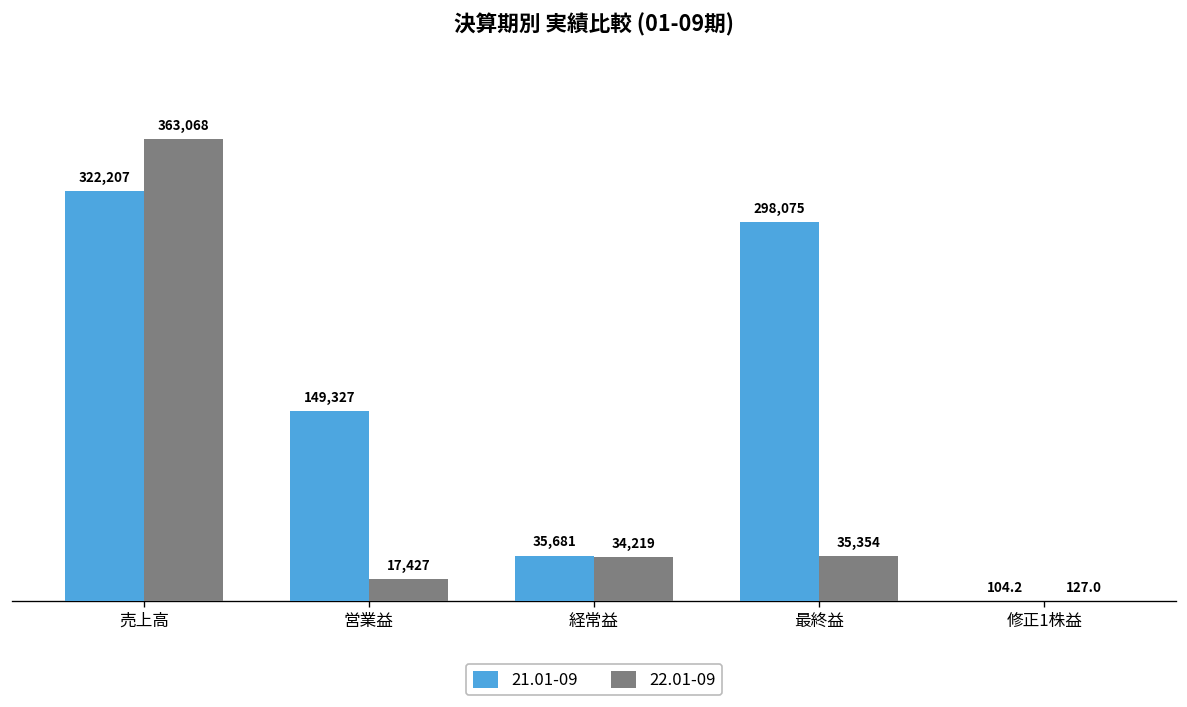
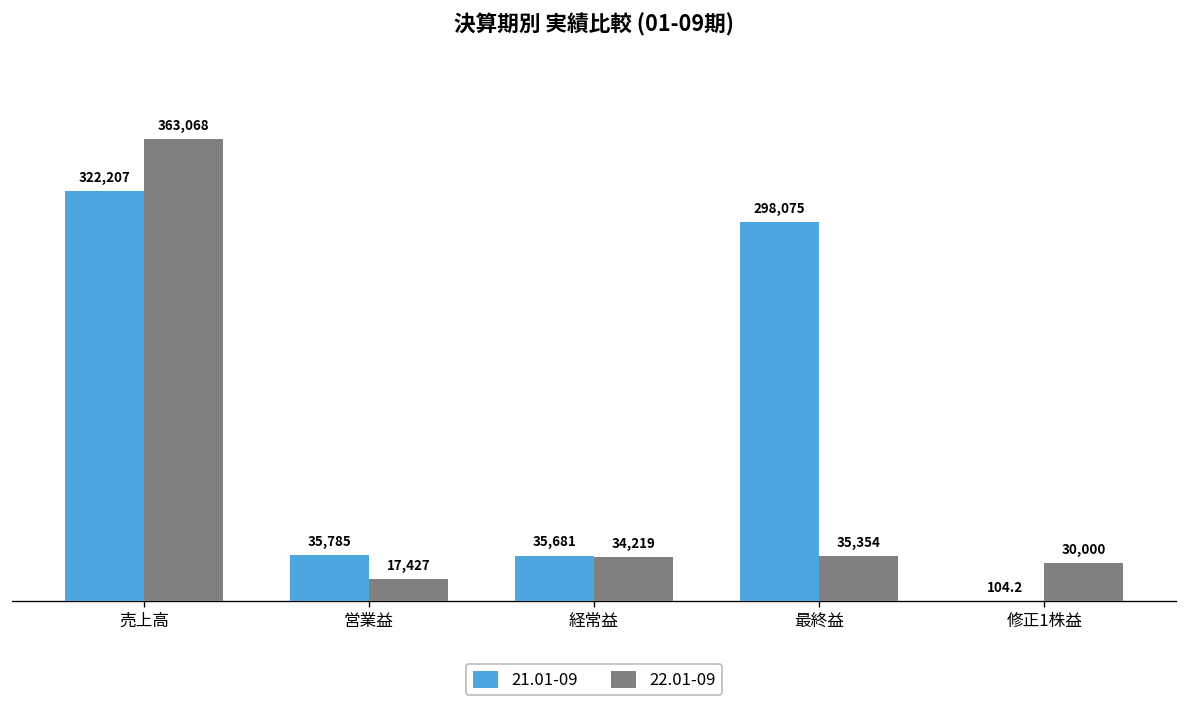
  {
    "21.01-09": {
      "売上高": "322,207",
-     "営業益": "149,327",
+     "営業益": "35,785",
      "経常益": "35,681",
      "最終益": "298,075",
      "修正1株益": "104.2"
    },
    "22.01-09": {
      "売上高": "363,068",
      "営業益": "17,427",
      "経常益": "34,219",
      "最終益": "35,354",
-     "修正1株益": "127.0"
+     "修正1株益": "30,000"
    }
  }
